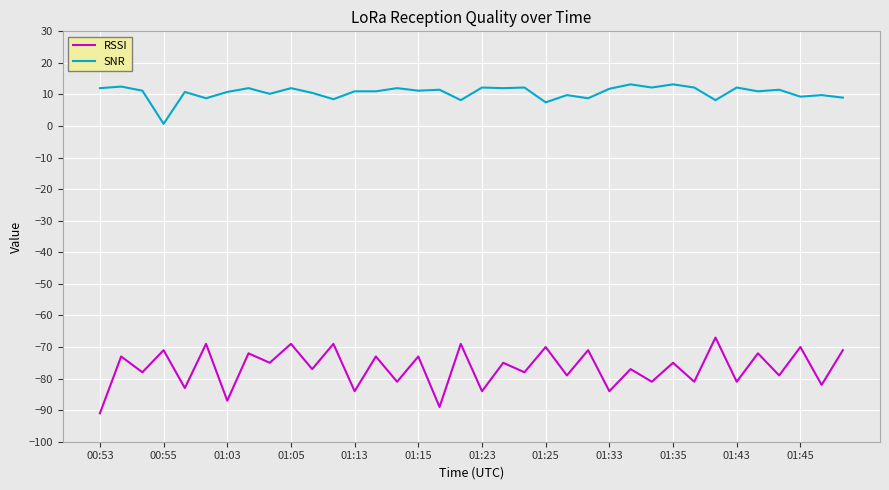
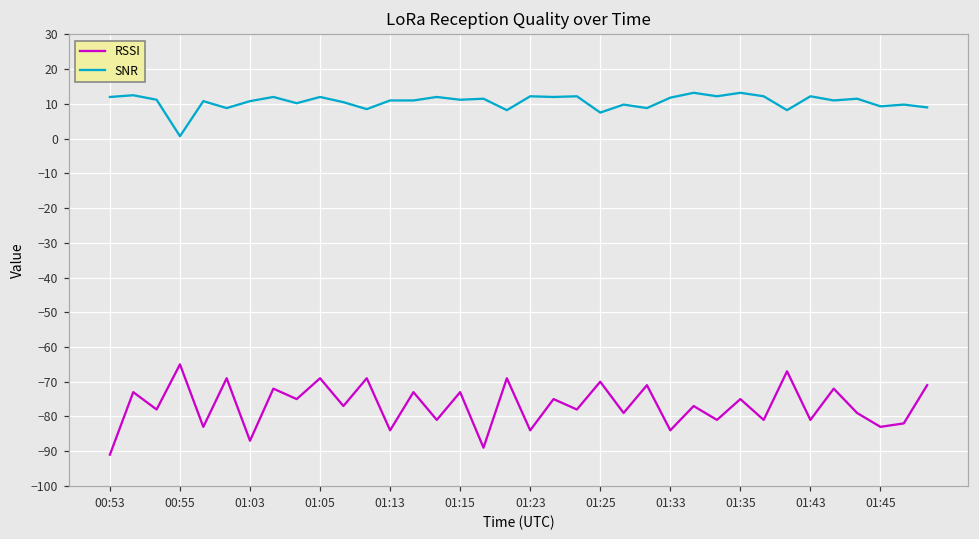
  {
    "RSSI": {
-     "00:55": -71,
+     "00:55": -65,
      "01:05": -69,
      "01:15": -73,
      "01:25": -70,
      "01:35": -75,
-     "01:45": -70
+     "01:45": -83
    },
    "SNR": {
      "00:55": 1,
      "01:05": 12,
      "01:15": 11,
      "01:25": 8,
      "01:35": 13,
      "01:45": 9
    }
  }
